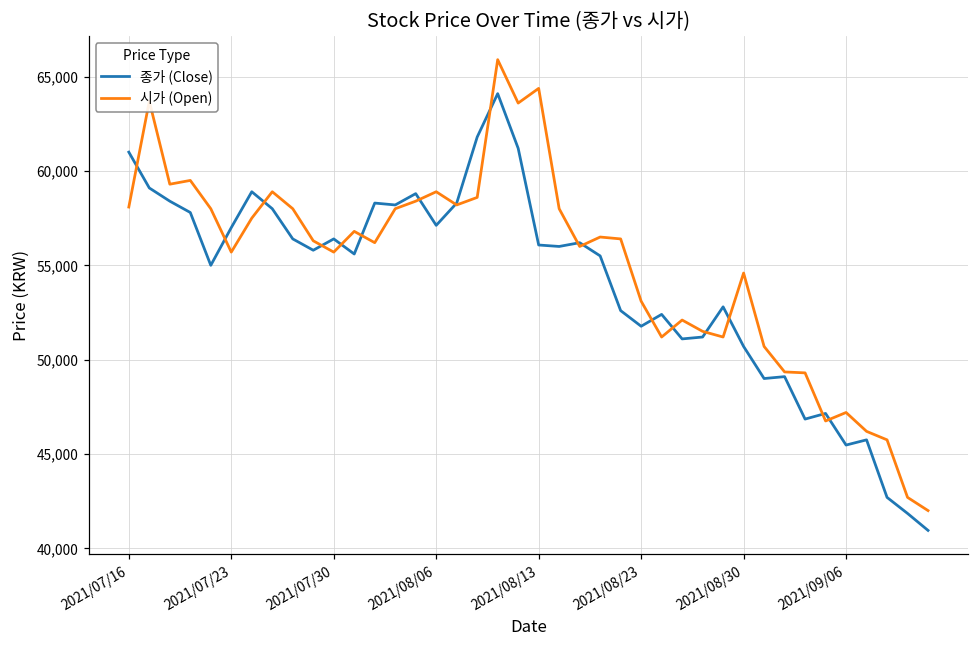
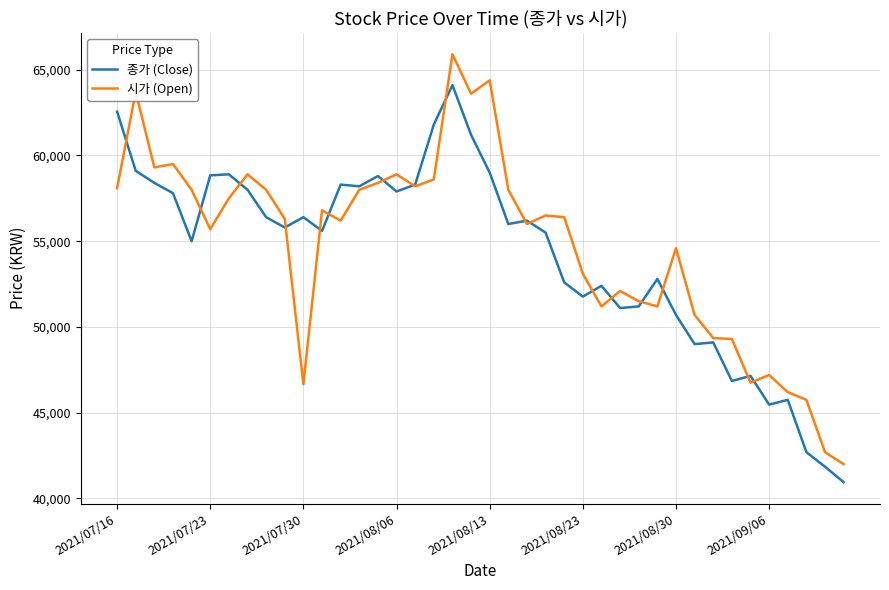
  {
    "종가 (Close)": {
-     "2021/07/16": "61,000",
-     "2021/07/23": "57,000",
+     "2021/07/16": "62,600",
+     "2021/07/23": "58,800",
      "2021/07/30": "56,400",
-     "2021/08/06": "57,100",
-     "2021/08/13": "56,100",
+     "2021/08/06": "57,900",
+     "2021/08/13": "59,000",
      "2021/08/23": "51,800",
      "2021/08/30": "50,700",
      "2021/09/06": "45,500"
    },
    "시가 (Open)": {
      "2021/07/16": "58,100",
      "2021/07/23": "55,700",
-     "2021/07/30": "55,700",
+     "2021/07/30": "46,700",
      "2021/08/06": "58,900",
      "2021/08/13": "64,400",
      "2021/08/23": "53,100",
      "2021/08/30": "54,600",
      "2021/09/06": "47,200"
    }
  }
